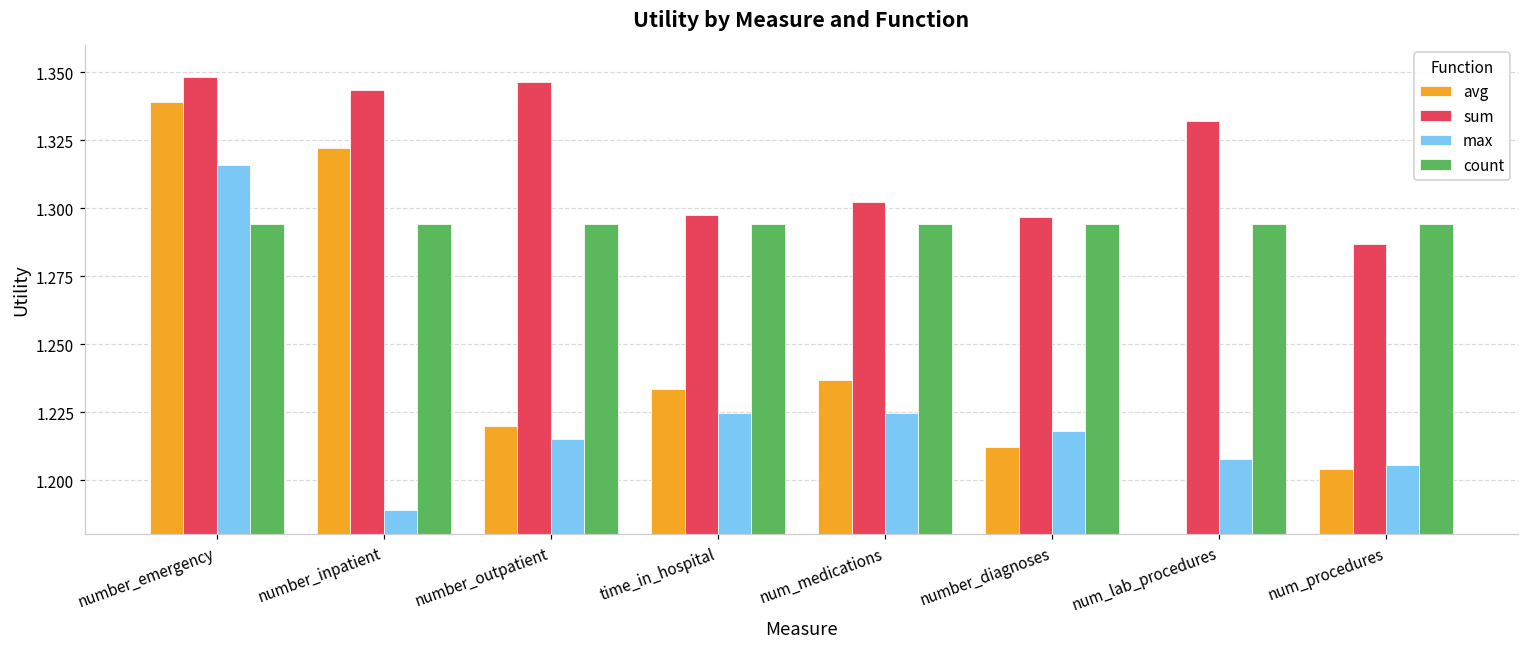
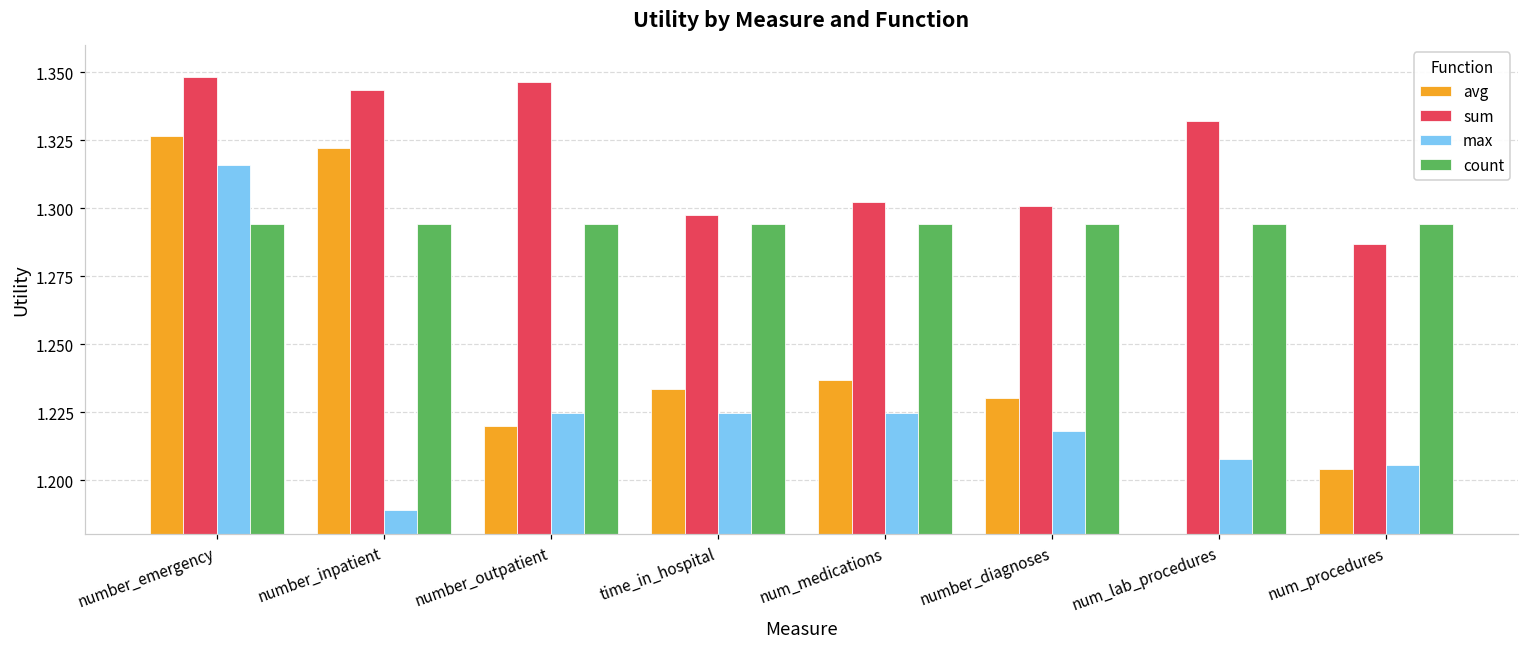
  {
    "avg": {
-     "number_emergency": 1.339,
+     "number_emergency": 1.326,
      "number_inpatient": 1.322,
      "number_outpatient": 1.220,
      "time_in_hospital": 1.234,
      "num_medications": 1.237,
-     "number_diagnoses": 1.212,
+     "number_diagnoses": 1.230,
      "num_lab_procedures": 1.180,
      "num_procedures": 1.204
    },
    "sum": {
      "number_emergency": 1.348,
      "number_inpatient": 1.343,
      "number_outpatient": 1.346,
      "time_in_hospital": 1.297,
      "num_medications": 1.302,
-     "number_diagnoses": 1.297,
+     "number_diagnoses": 1.301,
      "num_lab_procedures": 1.332,
      "num_procedures": 1.287
    },
    "max": {
      "number_emergency": 1.316,
      "number_inpatient": 1.189,
-     "number_outpatient": 1.215,
+     "number_outpatient": 1.225,
      "time_in_hospital": 1.225,
      "num_medications": 1.225,
      "number_diagnoses": 1.218,
      "num_lab_procedures": 1.208,
      "num_procedures": 1.206
    },
    "count": {
      "number_emergency": 1.294,
      "number_inpatient": 1.294,
      "number_outpatient": 1.294,
      "time_in_hospital": 1.294,
      "num_medications": 1.294,
      "number_diagnoses": 1.294,
      "num_lab_procedures": 1.294,
      "num_procedures": 1.294
    }
  }
